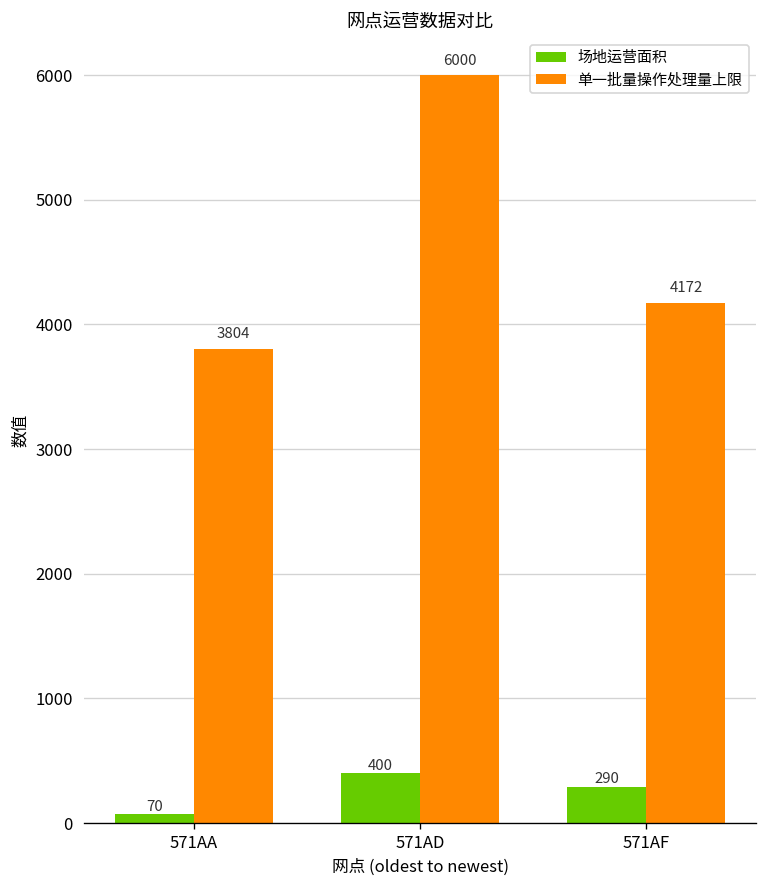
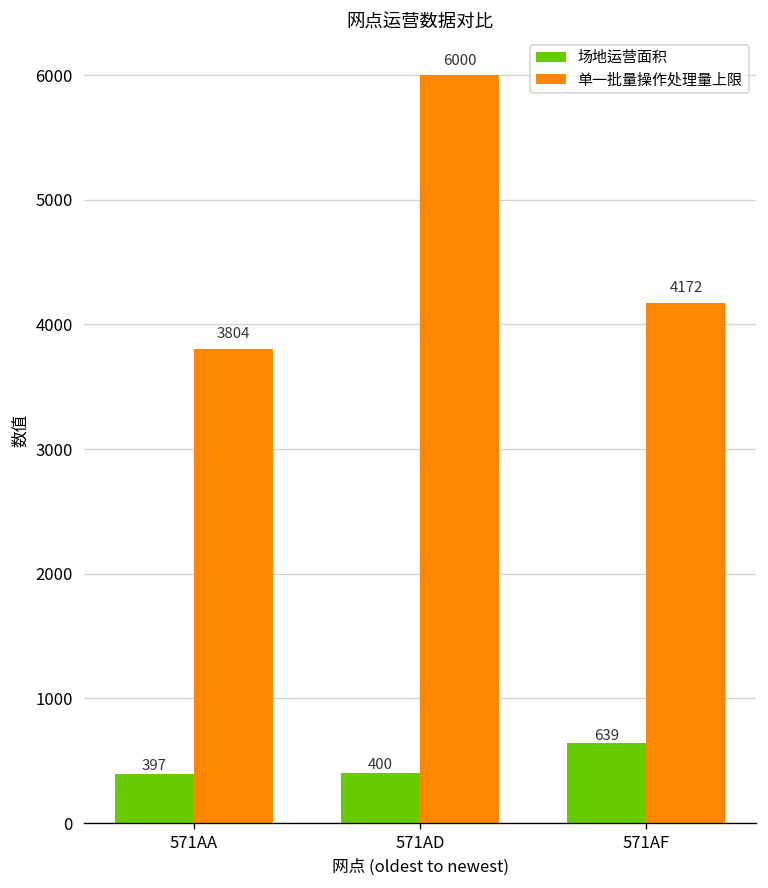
  {
    "场地运营面积": {
-     "571AA": 70,
+     "571AA": 397,
      "571AD": 400,
-     "571AF": 290
+     "571AF": 639
    },
    "单一批量操作处理量上限": {
      "571AA": 3804,
      "571AD": 6000,
      "571AF": 4172
    }
  }
